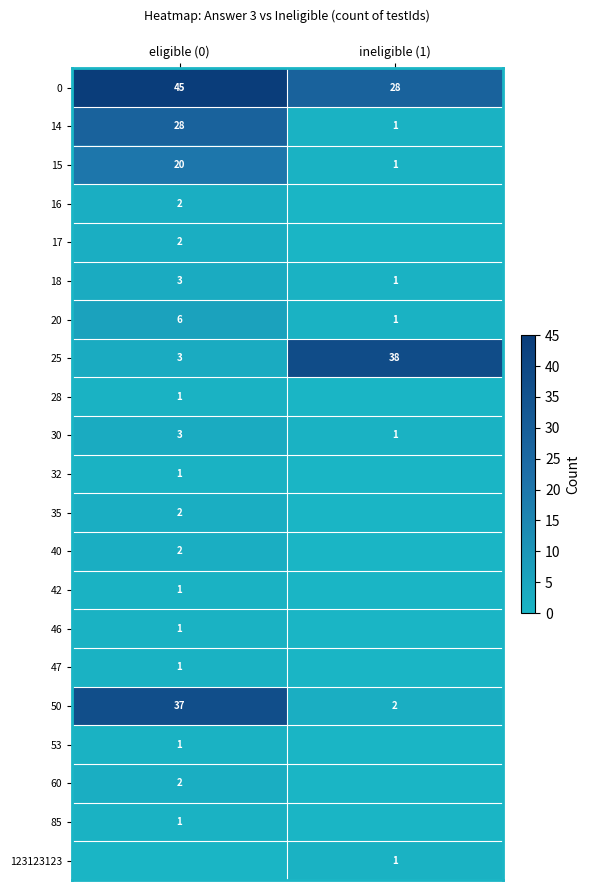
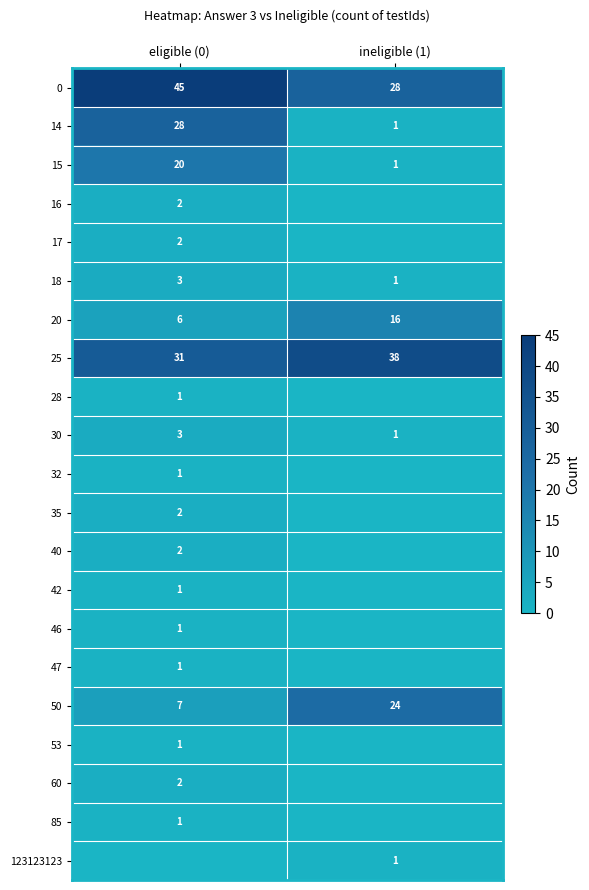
  {
    "0": {
      "eligible (0)": 45,
      "ineligible (1)": 28
    },
    "14": {
      "eligible (0)": 28,
      "ineligible (1)": 1
    },
    "15": {
      "eligible (0)": 20,
      "ineligible (1)": 1
    },
    "16": {
      "eligible (0)": 2
    },
    "17": {
      "eligible (0)": 2
    },
    "18": {
      "eligible (0)": 3,
      "ineligible (1)": 1
    },
    "20": {
      "eligible (0)": 6,
-     "ineligible (1)": 1
+     "ineligible (1)": 16
    },
    "25": {
-     "eligible (0)": 3,
+     "eligible (0)": 31,
      "ineligible (1)": 38
    },
    "28": {
      "eligible (0)": 1
    },
    "30": {
      "eligible (0)": 3,
      "ineligible (1)": 1
    },
    "32": {
      "eligible (0)": 1
    },
    "35": {
      "eligible (0)": 2
    },
    "40": {
      "eligible (0)": 2
    },
    "42": {
      "eligible (0)": 1
    },
    "46": {
      "eligible (0)": 1
    },
    "47": {
      "eligible (0)": 1
    },
    "50": {
-     "eligible (0)": 37,
-     "ineligible (1)": 2
+     "eligible (0)": 7,
+     "ineligible (1)": 24
    },
    "53": {
      "eligible (0)": 1
    },
    "60": {
      "eligible (0)": 2
    },
    "85": {
      "eligible (0)": 1
    },
    "123123123": {
      "ineligible (1)": 1
    }
  }
